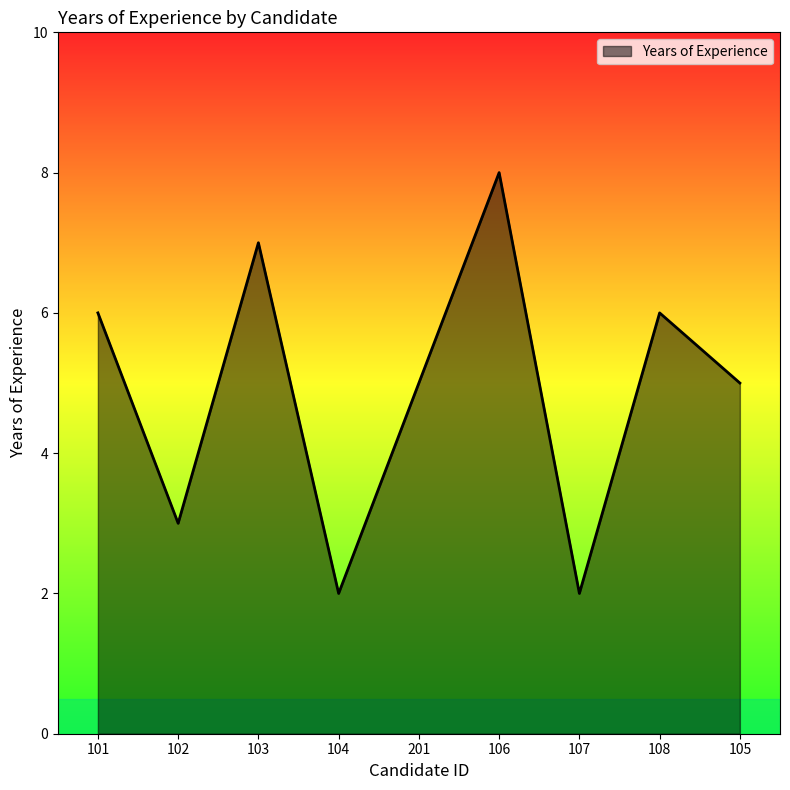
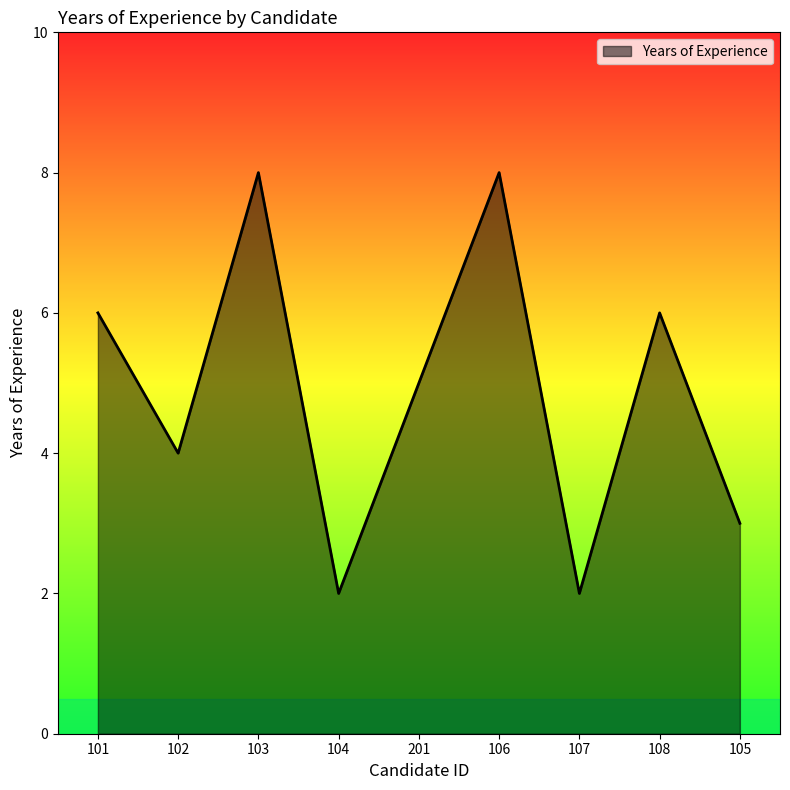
  {
    "101": 6,
-   "102": 3,
-   "103": 7,
+   "102": 4,
+   "103": 8,
    "104": 2,
    "201": 5,
    "106": 8,
    "107": 2,
    "108": 6,
-   "105": 5
+   "105": 3
  }
